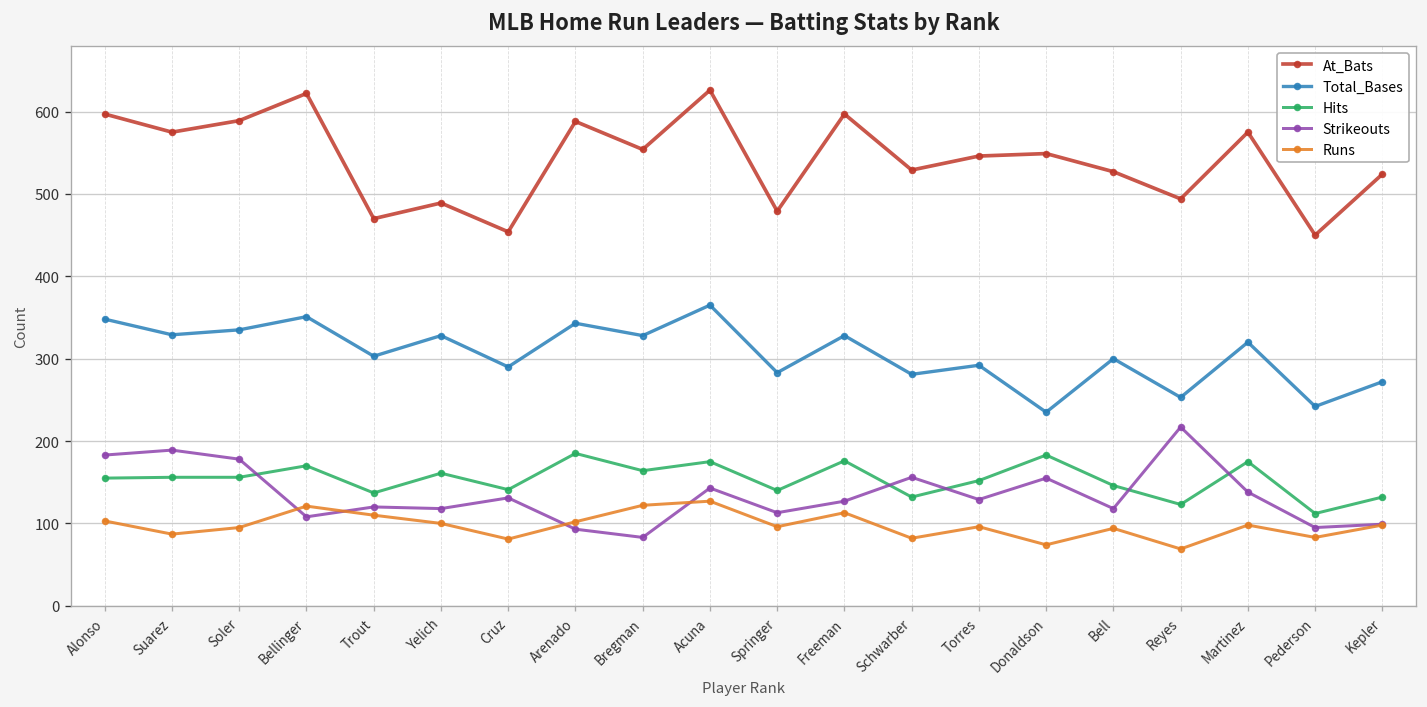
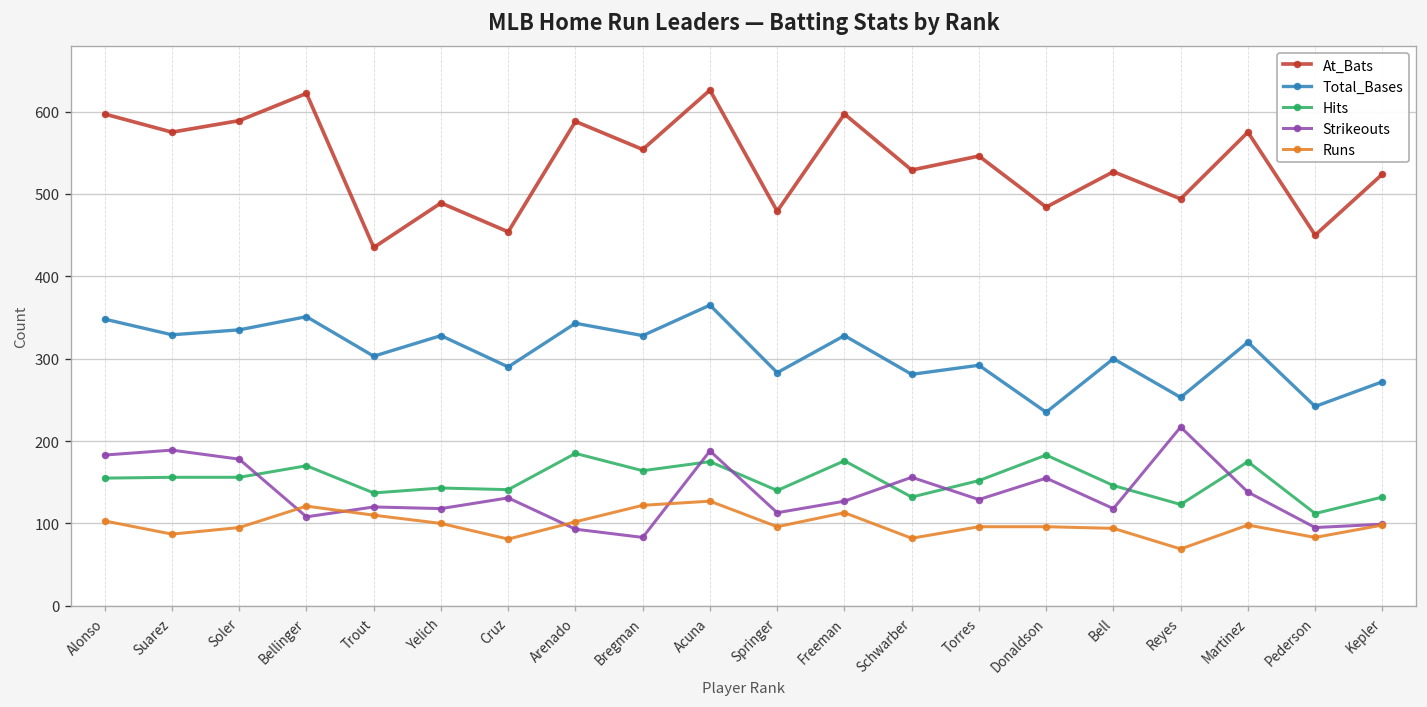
  {
    "At_Bats": {
      "Alonso": 600,
      "Suarez": 580,
      "Soler": 590,
      "Bellinger": 620,
-     "Trout": 470,
+     "Trout": 440,
      "Yelich": 490,
      "Cruz": 450,
      "Arenado": 590,
      "Bregman": 550,
      "Acuna": 630,
      "Springer": 480,
      "Freeman": 600,
      "Schwarber": 530,
      "Torres": 550,
-     "Donaldson": 550,
+     "Donaldson": 480,
      "Bell": 530,
      "Reyes": 490,
      "Martinez": 580,
      "Pederson": 450,
      "Kepler": 520
    },
    "Total_Bases": {
      "Alonso": 350,
      "Suarez": 330,
      "Soler": 340,
      "Bellinger": 350,
      "Trout": 300,
      "Yelich": 330,
      "Cruz": 290,
      "Arenado": 340,
      "Bregman": 330,
      "Acuna": 370,
      "Springer": 280,
      "Freeman": 330,
      "Schwarber": 280,
      "Torres": 290,
      "Donaldson": 240,
      "Bell": 300,
      "Reyes": 250,
      "Martinez": 320,
      "Pederson": 240,
      "Kepler": 270
    },
    "Hits": {
      "Alonso": 160,
      "Suarez": 160,
      "Soler": 160,
      "Bellinger": 170,
      "Trout": 140,
-     "Yelich": 160,
+     "Yelich": 140,
      "Cruz": 140,
      "Arenado": 190,
      "Bregman": 160,
      "Acuna": 180,
      "Springer": 140,
      "Freeman": 180,
      "Schwarber": 130,
      "Torres": 150,
      "Donaldson": 180,
      "Bell": 150,
      "Reyes": 120,
      "Martinez": 180,
      "Pederson": 110,
      "Kepler": 130
    },
    "Strikeouts": {
      "Alonso": 180,
      "Suarez": 190,
      "Soler": 180,
      "Bellinger": 110,
      "Trout": 120,
      "Yelich": 120,
      "Cruz": 130,
      "Arenado": 90,
      "Bregman": 80,
-     "Acuna": 140,
+     "Acuna": 190,
      "Springer": 110,
      "Freeman": 130,
      "Schwarber": 160,
      "Torres": 130,
      "Donaldson": 160,
      "Bell": 120,
      "Reyes": 220,
      "Martinez": 140,
      "Pederson": 100
    },
    "Runs": {
      "Alonso": 100,
      "Suarez": 90,
      "Soler": 100,
      "Bellinger": 120,
      "Trout": 110,
      "Yelich": 100,
      "Cruz": 80,
      "Arenado": 100,
      "Bregman": 120,
      "Acuna": 130,
      "Springer": 100,
      "Freeman": 110,
      "Schwarber": 80,
      "Torres": 100,
-     "Donaldson": 70,
+     "Donaldson": 100,
      "Bell": 90,
      "Reyes": 70,
      "Martinez": 100,
      "Pederson": 80
    }
  }
